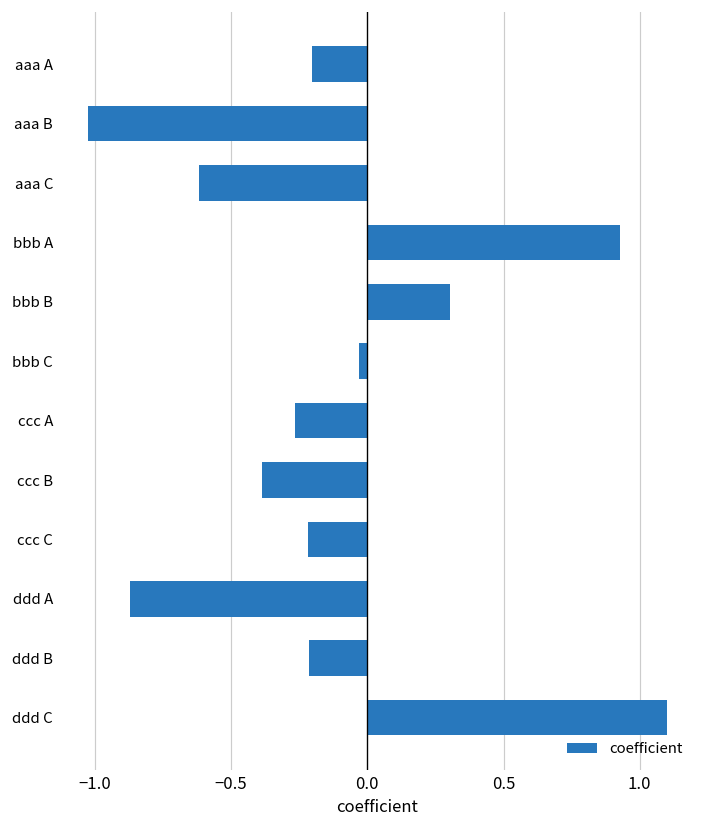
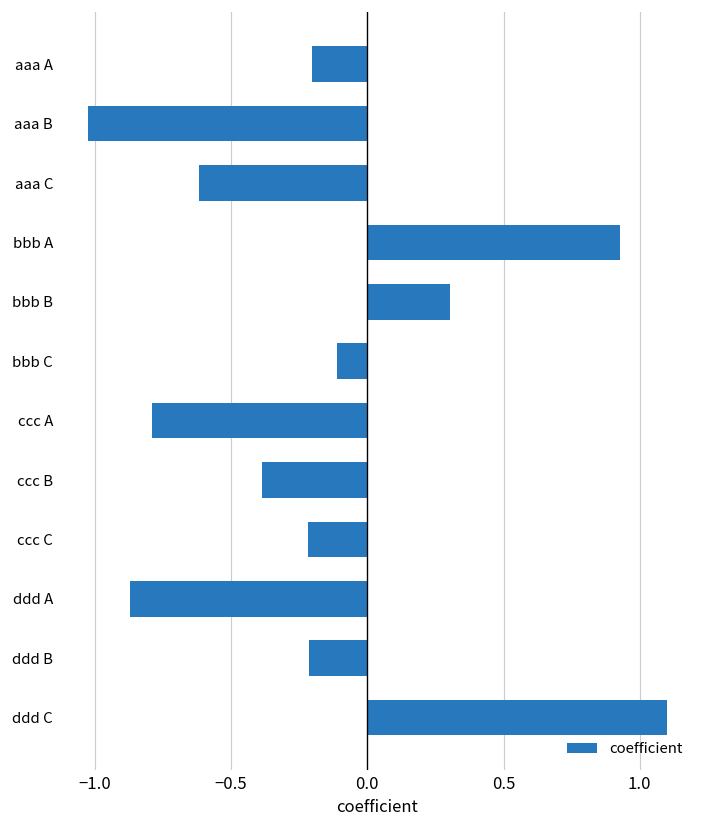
  {
    "aaa A": -0.20,
    "aaa B": -1.03,
    "aaa C": -0.62,
    "bbb A": 0.93,
    "bbb B": 0.30,
-   "bbb C": -0.03,
-   "ccc A": -0.26,
+   "bbb C": -0.11,
+   "ccc A": -0.79,
    "ccc B": -0.39,
    "ccc C": -0.22,
    "ddd A": -0.87,
    "ddd B": -0.22,
    "ddd C": 1.10
  }
